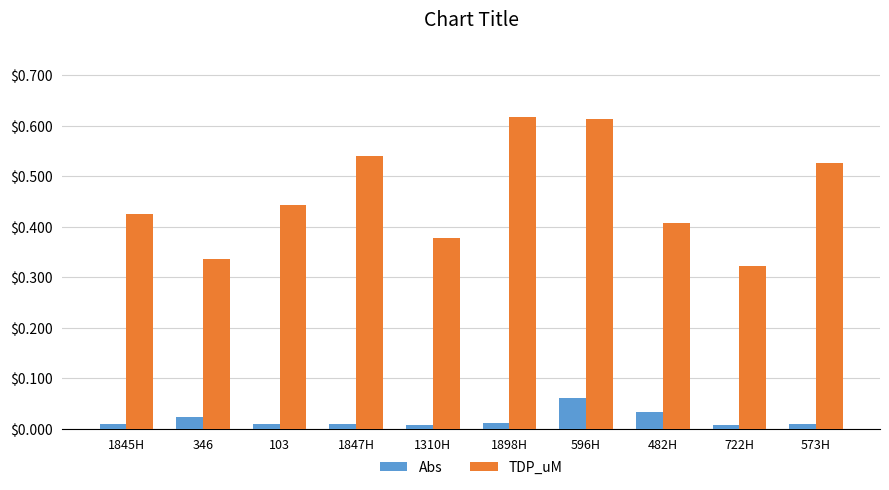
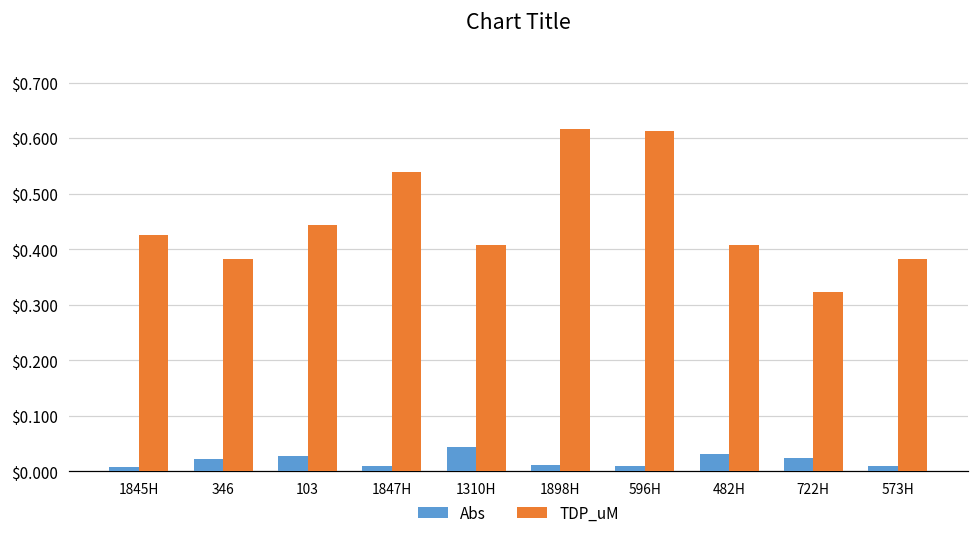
  {
    "Abs": {
      "1845H": "$0.01",
      "346": "$0.02",
-     "103": "$0.01",
+     "103": "$0.03",
      "1847H": "$0.01",
-     "1310H": "$0.01",
+     "1310H": "$0.04",
      "1898H": "$0.01",
-     "596H": "$0.06",
+     "596H": "$0.01",
      "482H": "$0.03",
-     "722H": "$0.01",
+     "722H": "$0.02",
      "573H": "$0.01"
    },
    "TDP_uM": {
      "1845H": "$0.43",
-     "346": "$0.34",
+     "346": "$0.38",
      "103": "$0.44",
      "1847H": "$0.54",
-     "1310H": "$0.38",
+     "1310H": "$0.41",
      "1898H": "$0.62",
      "596H": "$0.61",
      "482H": "$0.41",
      "722H": "$0.32",
-     "573H": "$0.53"
+     "573H": "$0.38"
    }
  }
